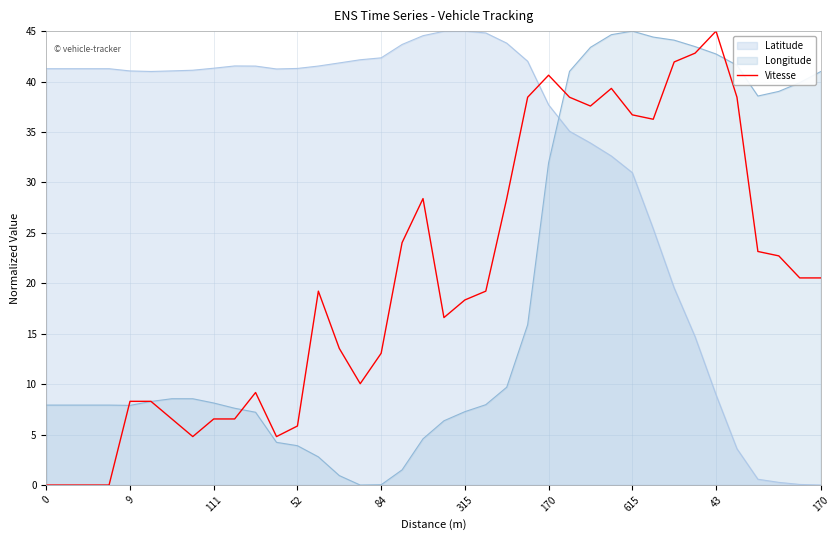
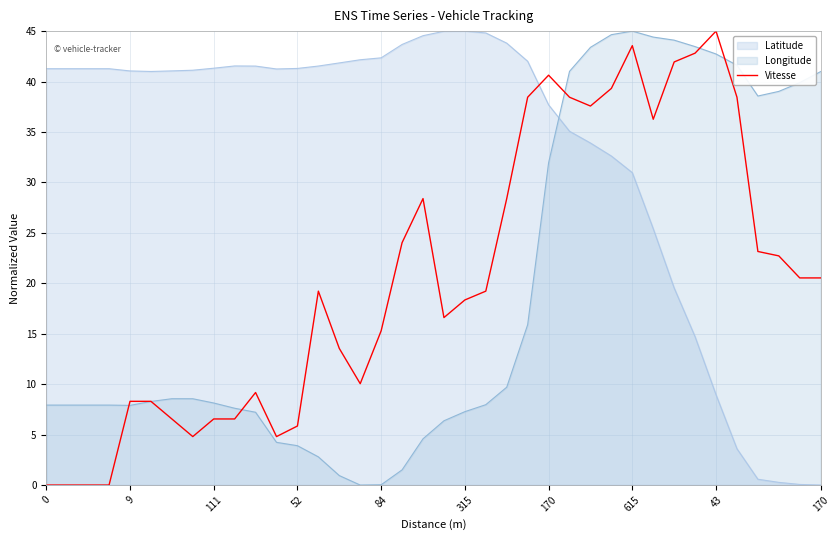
  {
    "Vitesse": {
      "0": 0.0,
      "111": 6.6,
      "52": 5.9,
-     "84": 13.1,
+     "84": 15.3,
      "315": 18.3,
-     "615": 36.7,
+     "615": 43.6,
      "43": 45.0
    }
  }
